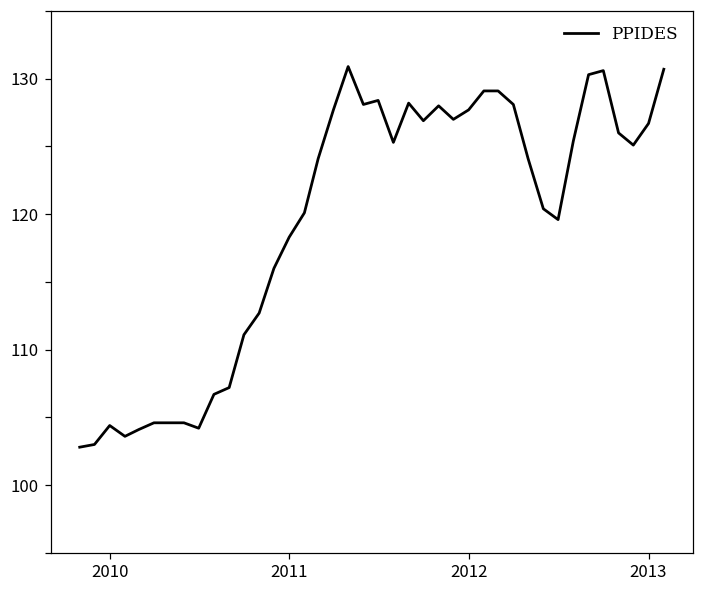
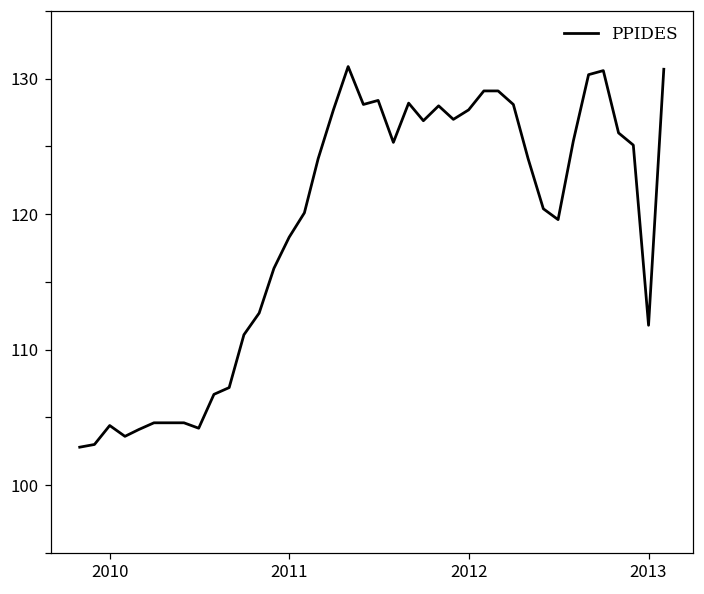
  {
    "2010": 104.4,
    "2011": 118.3,
    "2012": 127.7,
-   "2013": 126.7
+   "2013": 111.8
  }
